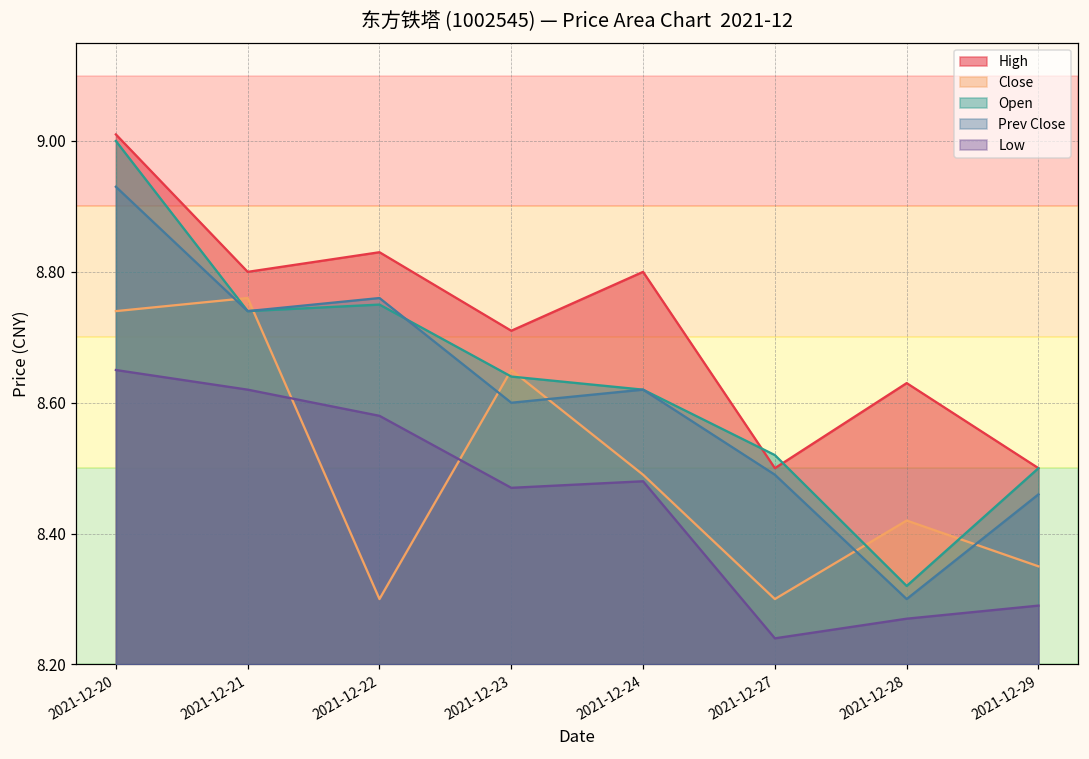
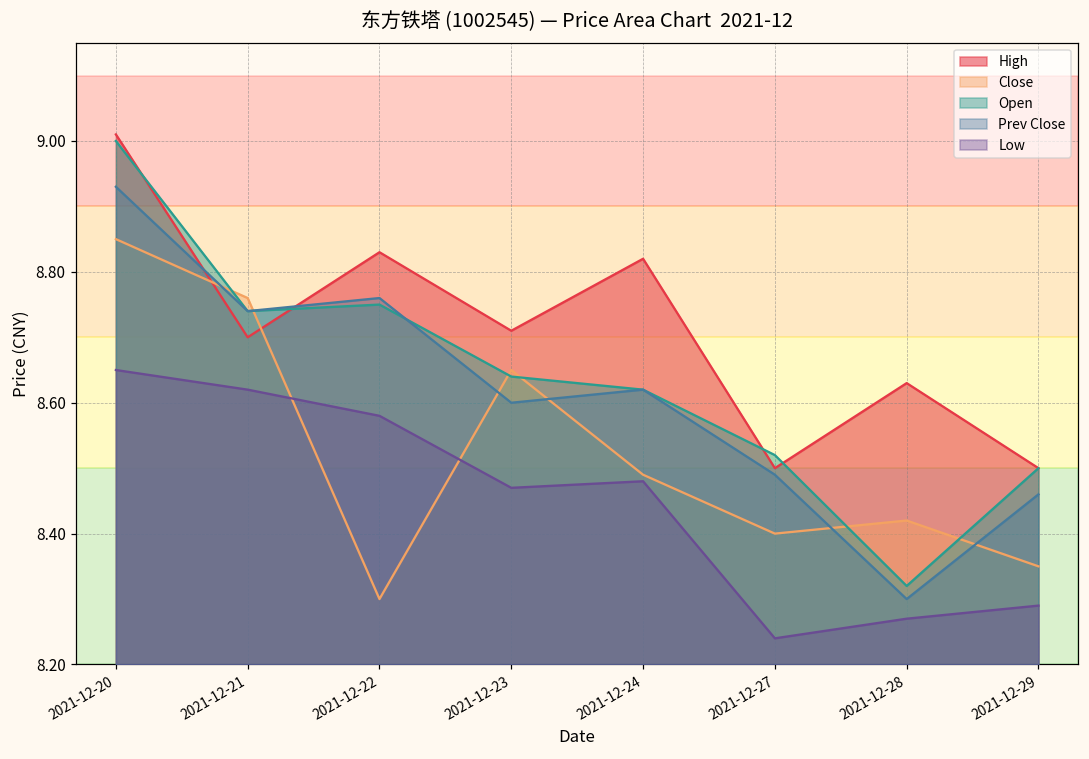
  {
    "High": {
      "2021-12-20": 9.01,
-     "2021-12-21": 8.8,
+     "2021-12-21": 8.7,
      "2021-12-22": 8.83,
      "2021-12-23": 8.71,
-     "2021-12-24": 8.80,
+     "2021-12-24": 8.82,
      "2021-12-27": 8.50,
      "2021-12-28": 8.63
    },
    "Close": {
-     "2021-12-20": 8.74,
+     "2021-12-20": 8.85,
      "2021-12-21": 8.76,
      "2021-12-22": 8.30,
      "2021-12-23": 8.65,
      "2021-12-24": 8.49,
-     "2021-12-27": 8.3,
+     "2021-12-27": 8.4,
      "2021-12-28": 8.42,
      "2021-12-29": 8.35
    }
  }
